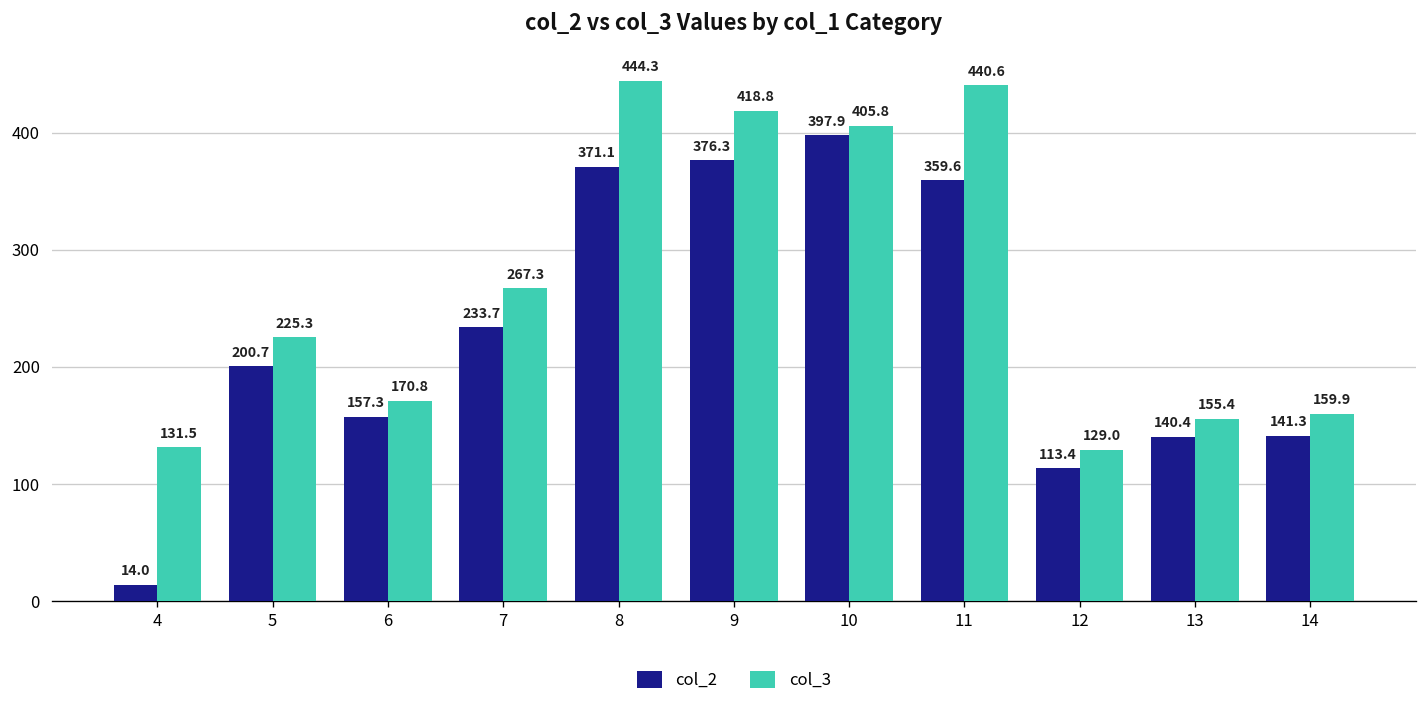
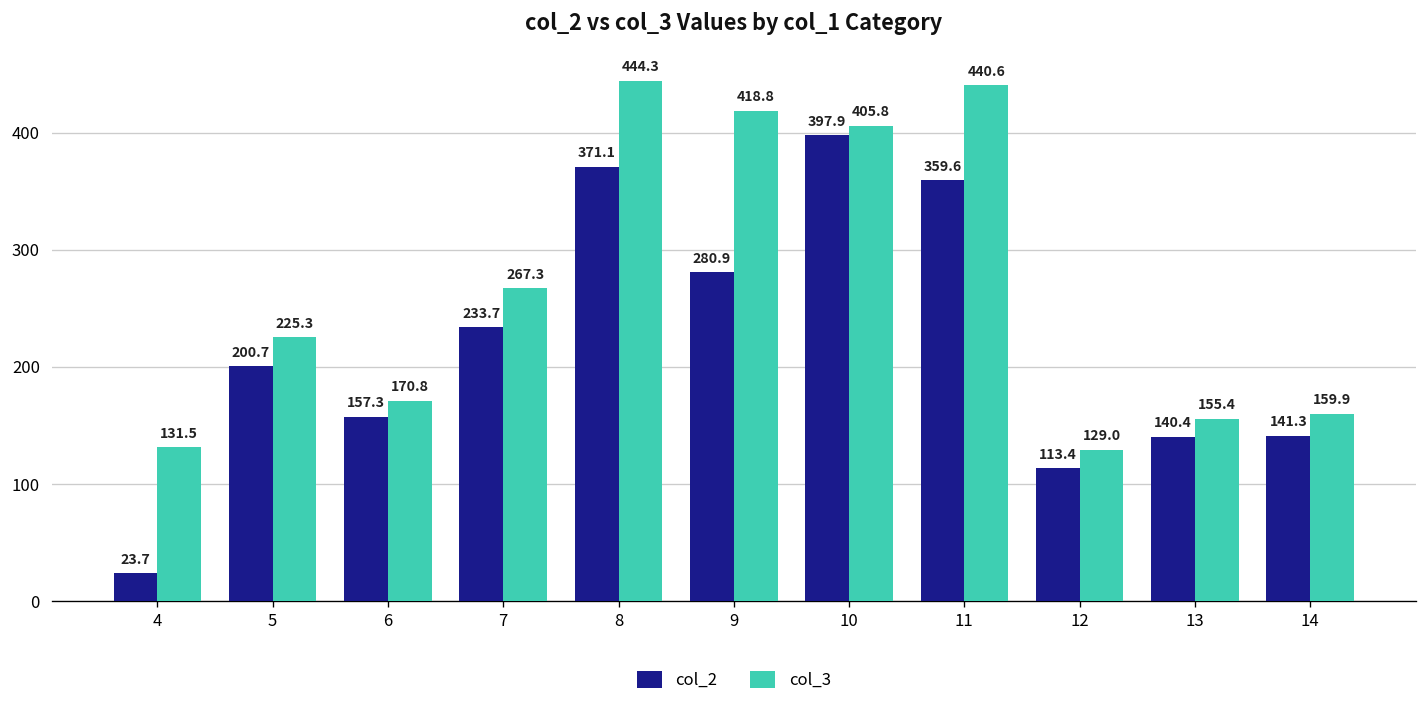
  {
    "col_2": {
-     "4": 14.0,
+     "4": 23.7,
      "5": 200.7,
      "6": 157.3,
      "7": 233.7,
      "8": 371.1,
-     "9": 376.3,
+     "9": 280.9,
      "10": 397.9,
      "11": 359.6,
      "12": 113.4,
      "13": 140.4,
      "14": 141.3
    },
    "col_3": {
      "4": 131.5,
      "5": 225.3,
      "6": 170.8,
      "7": 267.3,
      "8": 444.3,
      "9": 418.8,
      "10": 405.8,
      "11": 440.6,
      "12": 129.0,
      "13": 155.4,
      "14": 159.9
    }
  }
